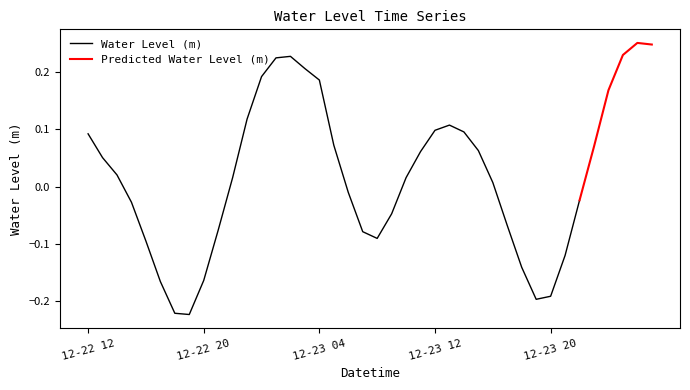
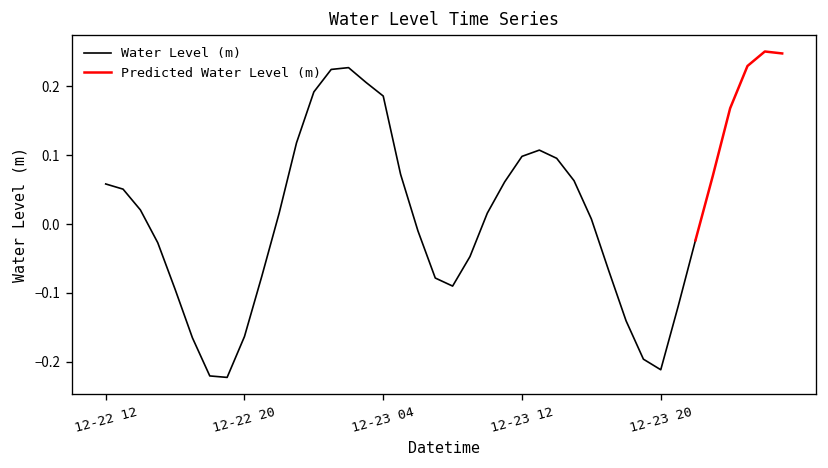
  {
    "Water Level (m)": {
-     "12-22 12": 0.09,
+     "12-22 12": 0.06,
      "12-22 20": -0.16,
      "12-23 04": 0.19,
      "12-23 12": 0.10,
-     "12-23 20": -0.19
+     "12-23 20": -0.21
    }
  }
